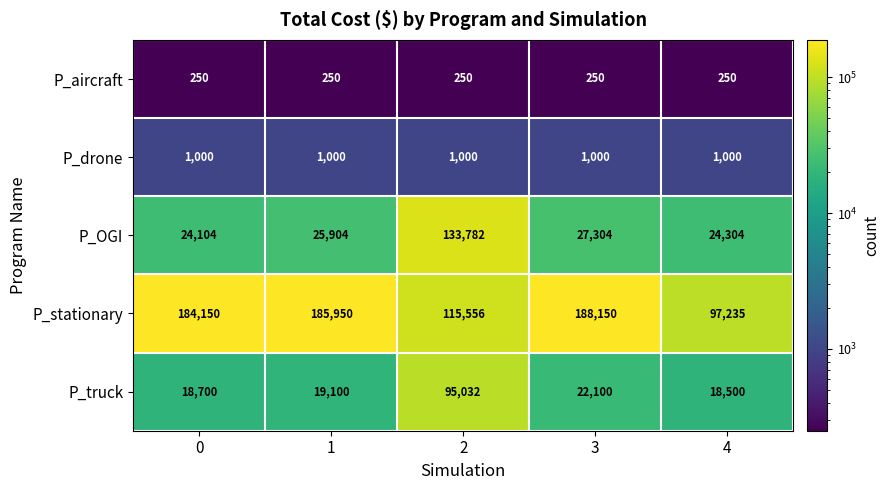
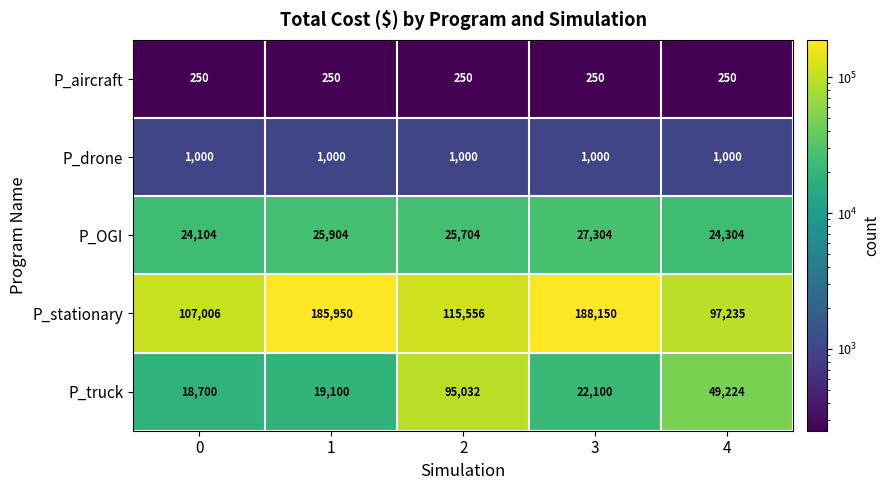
  {
    "P_aircraft": {
      "0": "250",
      "1": "250",
      "2": "250",
      "3": "250",
      "4": "250"
    },
    "P_drone": {
      "0": "1,000",
      "1": "1,000",
      "2": "1,000",
      "3": "1,000",
      "4": "1,000"
    },
    "P_OGI": {
      "0": "24,104",
      "1": "25,904",
-     "2": "133,782",
+     "2": "25,704",
      "3": "27,304",
      "4": "24,304"
    },
    "P_stationary": {
-     "0": "184,150",
+     "0": "107,006",
      "1": "185,950",
      "2": "115,556",
      "3": "188,150",
      "4": "97,235"
    },
    "P_truck": {
      "0": "18,700",
      "1": "19,100",
      "2": "95,032",
      "3": "22,100",
-     "4": "18,500"
+     "4": "49,224"
    }
  }
